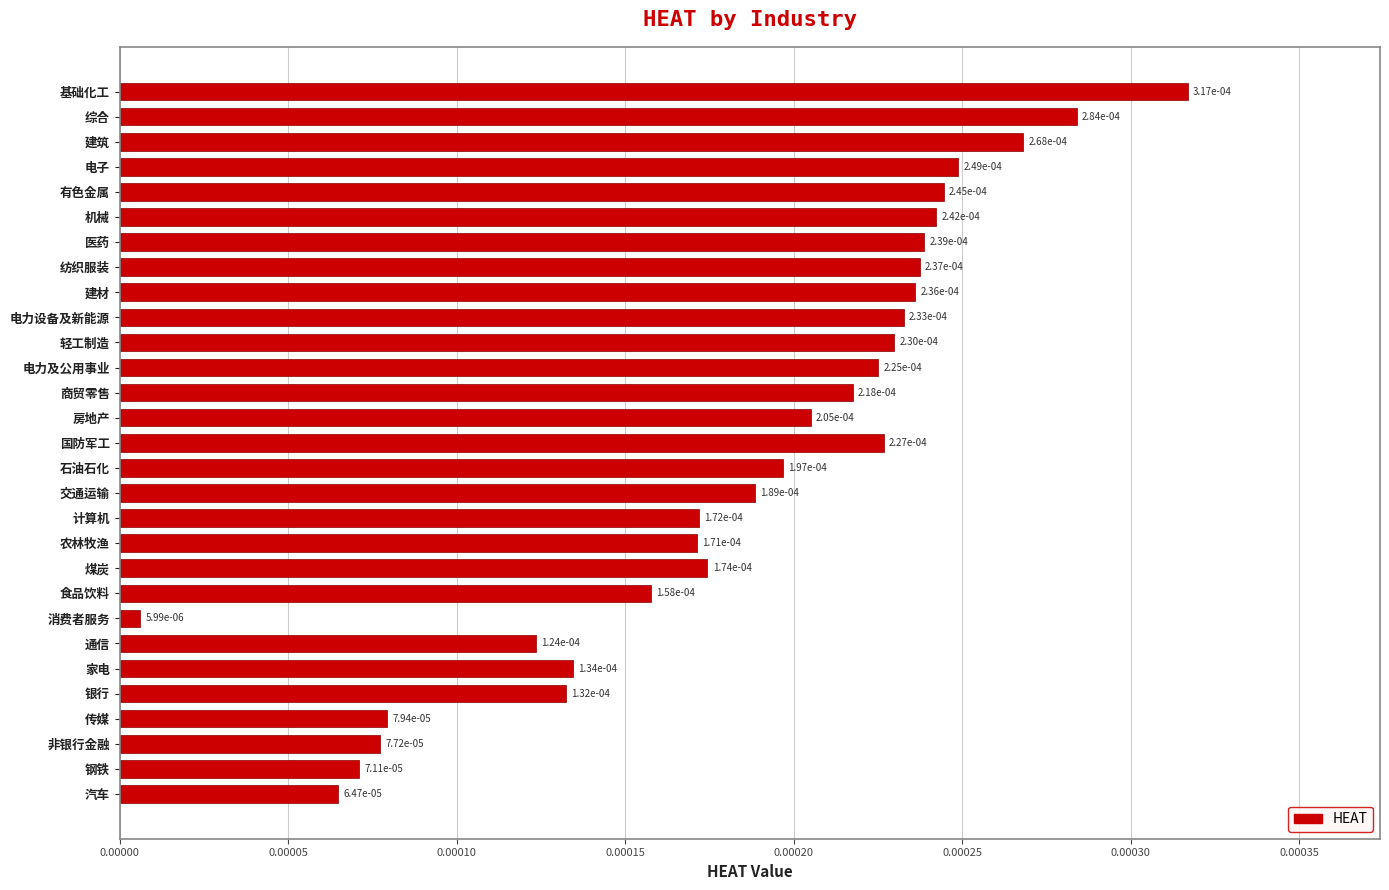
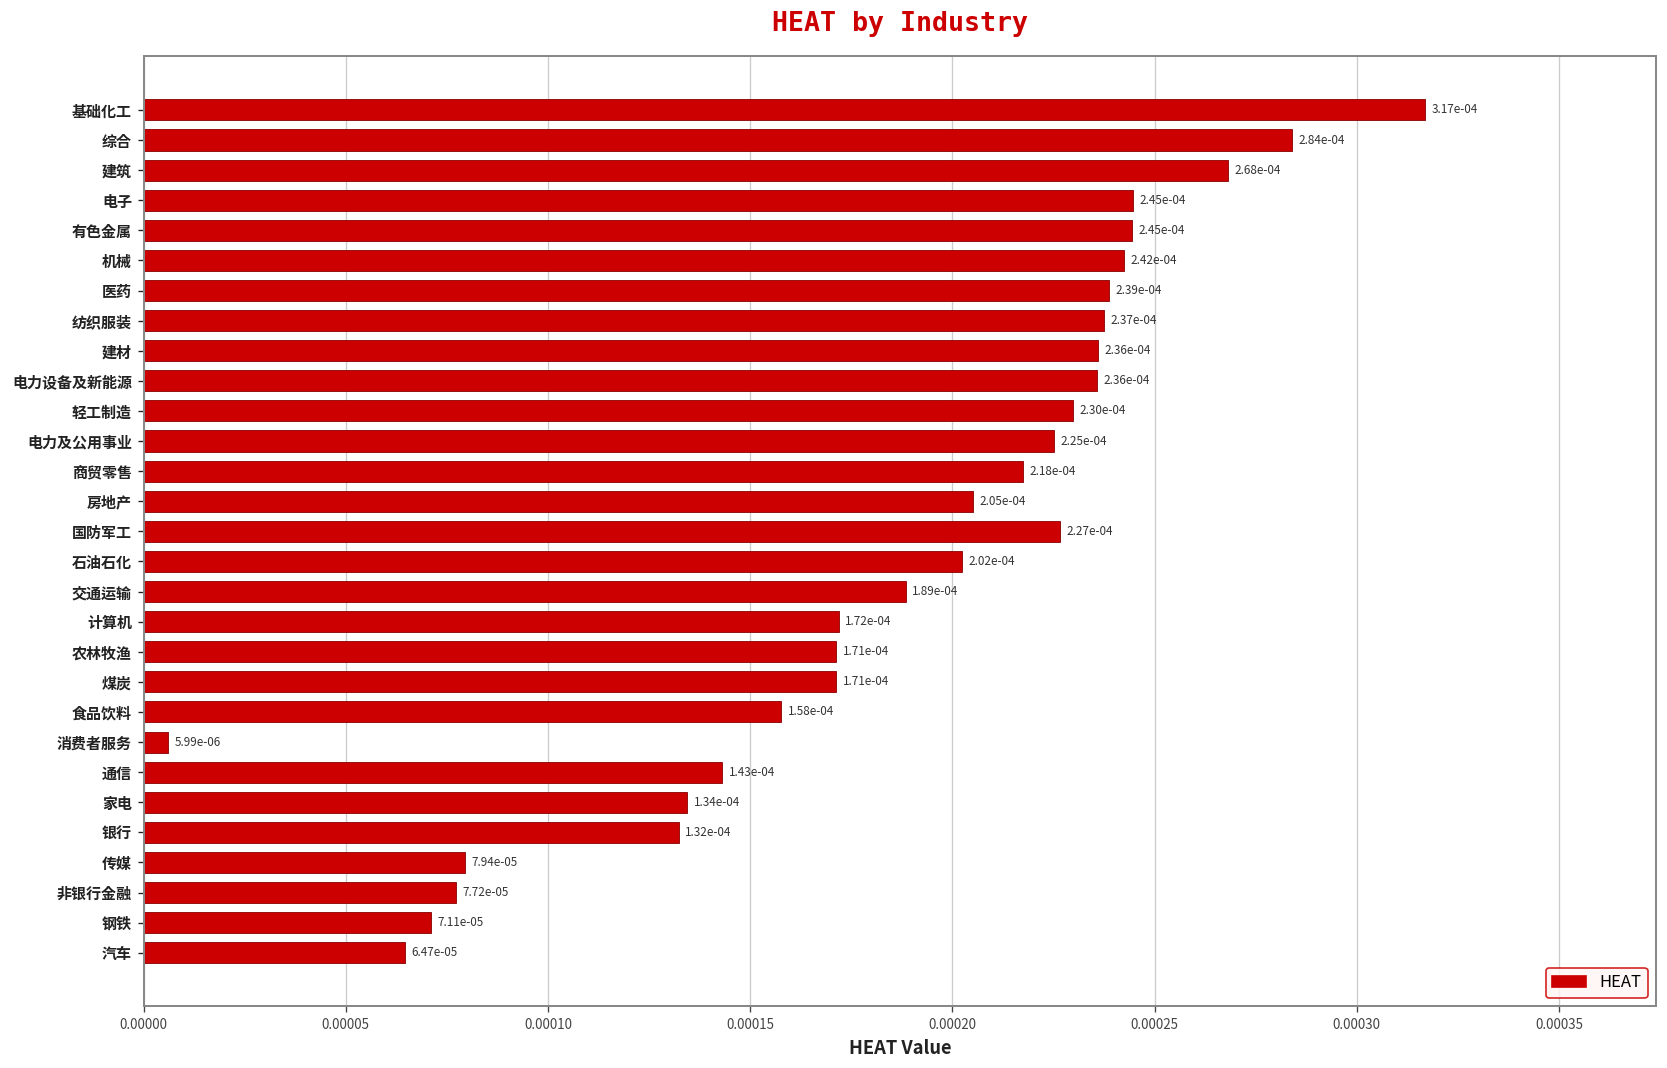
  {
    "基础化工": "3.17e-04",
    "综合": "2.84e-04",
    "建筑": "2.68e-04",
-   "电子": "2.49e-04",
+   "电子": "2.45e-04",
    "有色金属": "2.45e-04",
    "机械": "2.42e-04",
    "医药": "2.39e-04",
    "纺织服装": "2.37e-04",
    "建材": "2.36e-04",
-   "电力设备及新能源": "2.33e-04",
+   "电力设备及新能源": "2.36e-04",
    "轻工制造": "2.30e-04",
    "电力及公用事业": "2.25e-04",
    "商贸零售": "2.18e-04",
    "房地产": "2.05e-04",
    "国防军工": "2.27e-04",
-   "石油石化": "1.97e-04",
+   "石油石化": "2.02e-04",
    "交通运输": "1.89e-04",
    "计算机": "1.72e-04",
    "农林牧渔": "1.71e-04",
-   "煤炭": "1.74e-04",
+   "煤炭": "1.71e-04",
    "食品饮料": "1.58e-04",
    "消费者服务": "5.99e-06",
-   "通信": "1.24e-04",
+   "通信": "1.43e-04",
    "家电": "1.34e-04",
    "银行": "1.32e-04",
    "传媒": "7.94e-05",
    "非银行金融": "7.72e-05",
    "钢铁": "7.11e-05",
    "汽车": "6.47e-05"
  }
